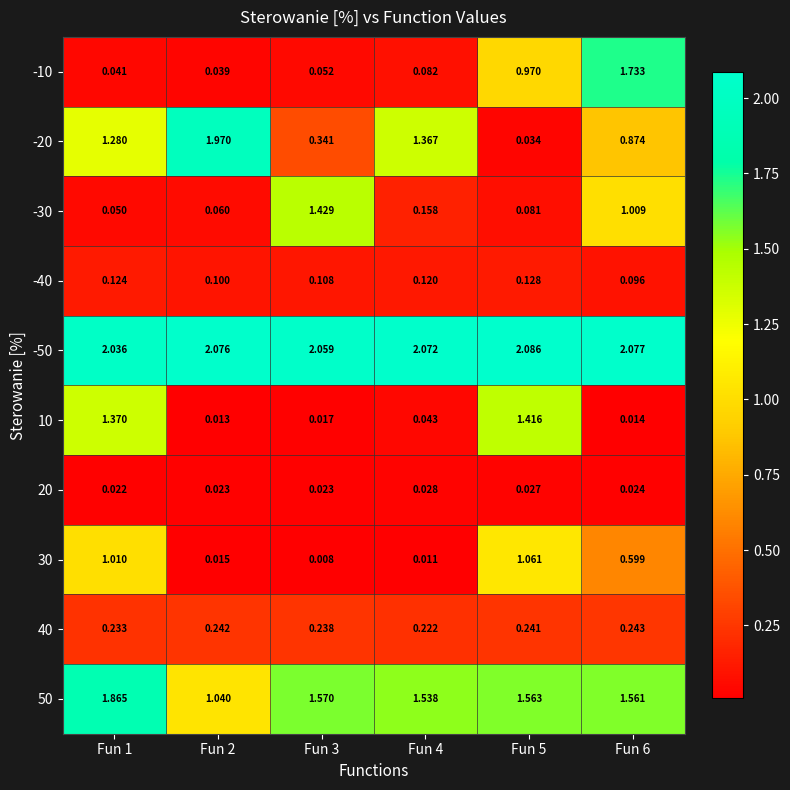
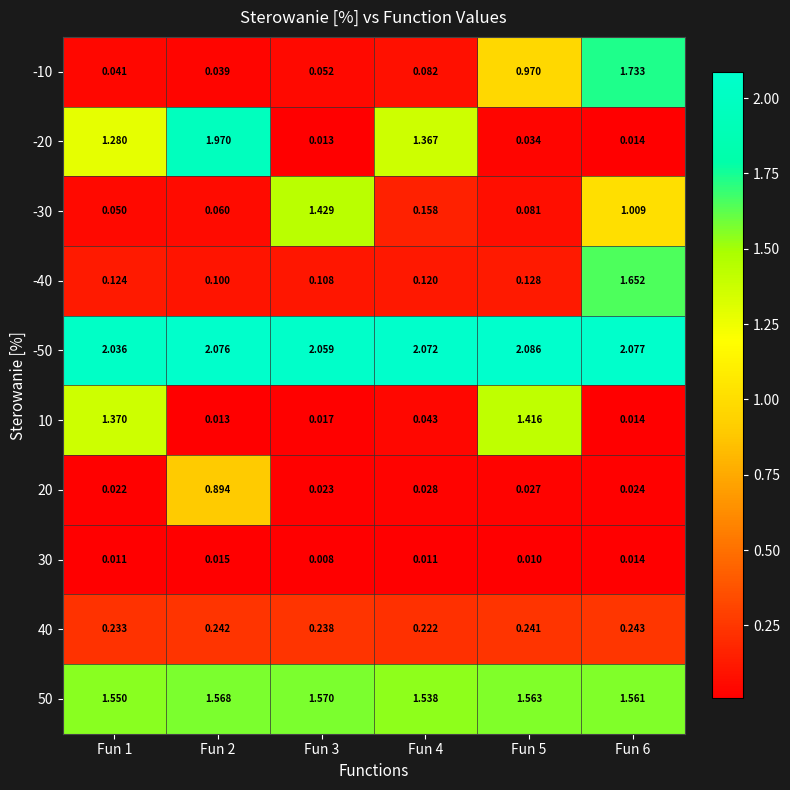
  {
    "-10": {
      "Fun 1": 0.041,
      "Fun 2": 0.039,
      "Fun 3": 0.052,
      "Fun 4": 0.082,
      "Fun 5": 0.970,
      "Fun 6": 1.733
    },
    "-20": {
      "Fun 1": 1.280,
      "Fun 2": 1.970,
-     "Fun 3": 0.341,
+     "Fun 3": 0.013,
      "Fun 4": 1.367,
      "Fun 5": 0.034,
-     "Fun 6": 0.874
+     "Fun 6": 0.014
    },
    "-30": {
      "Fun 1": 0.050,
      "Fun 2": 0.060,
      "Fun 3": 1.429,
      "Fun 4": 0.158,
      "Fun 5": 0.081,
      "Fun 6": 1.009
    },
    "-40": {
      "Fun 1": 0.124,
      "Fun 2": 0.100,
      "Fun 3": 0.108,
      "Fun 4": 0.120,
      "Fun 5": 0.128,
-     "Fun 6": 0.096
+     "Fun 6": 1.652
    },
    "-50": {
      "Fun 1": 2.036,
      "Fun 2": 2.076,
      "Fun 3": 2.059,
      "Fun 4": 2.072,
      "Fun 5": 2.086,
      "Fun 6": 2.077
    },
    "10": {
      "Fun 1": 1.370,
      "Fun 2": 0.013,
      "Fun 3": 0.017,
      "Fun 4": 0.043,
      "Fun 5": 1.416,
      "Fun 6": 0.014
    },
    "20": {
      "Fun 1": 0.022,
-     "Fun 2": 0.023,
+     "Fun 2": 0.894,
      "Fun 3": 0.023,
      "Fun 4": 0.028,
      "Fun 5": 0.027,
      "Fun 6": 0.024
    },
    "30": {
-     "Fun 1": 1.010,
+     "Fun 1": 0.011,
      "Fun 2": 0.015,
      "Fun 3": 0.008,
      "Fun 4": 0.011,
-     "Fun 5": 1.061,
-     "Fun 6": 0.599
+     "Fun 5": 0.010,
+     "Fun 6": 0.014
    },
    "40": {
      "Fun 1": 0.233,
      "Fun 2": 0.242,
      "Fun 3": 0.238,
      "Fun 4": 0.222,
      "Fun 5": 0.241,
      "Fun 6": 0.243
    },
    "50": {
-     "Fun 1": 1.865,
-     "Fun 2": 1.040,
+     "Fun 1": 1.550,
+     "Fun 2": 1.568,
      "Fun 3": 1.570,
      "Fun 4": 1.538,
      "Fun 5": 1.563,
      "Fun 6": 1.561
    }
  }
